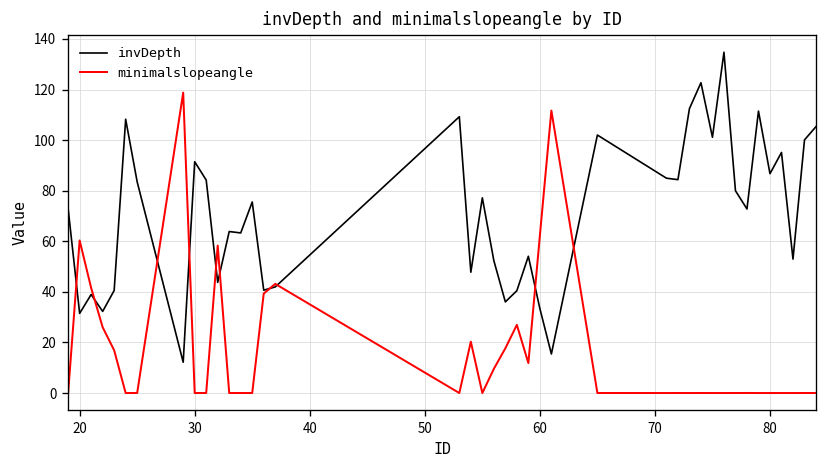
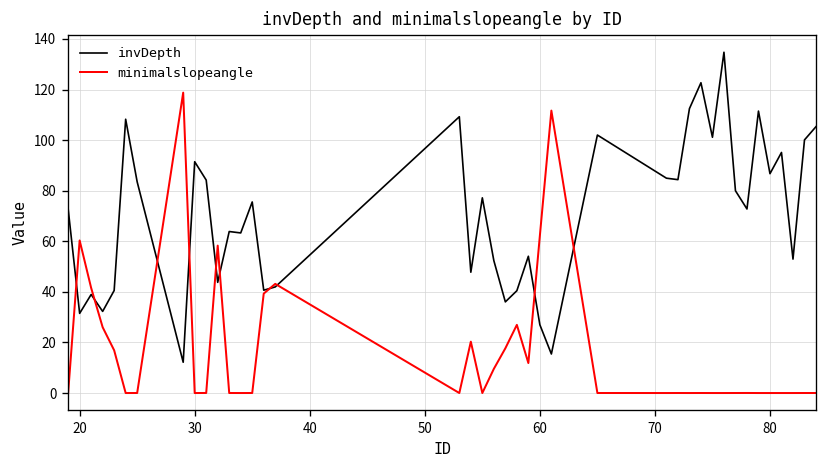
  {
    "invDepth": {
      "20": 31,
      "30": 91,
-     "60": 33,
+     "60": 27,
      "80": 87
    },
    "minimalslopeangle": {
      "20": 60,
      "30": 0,
      "60": 62,
      "80": 0
    }
  }
